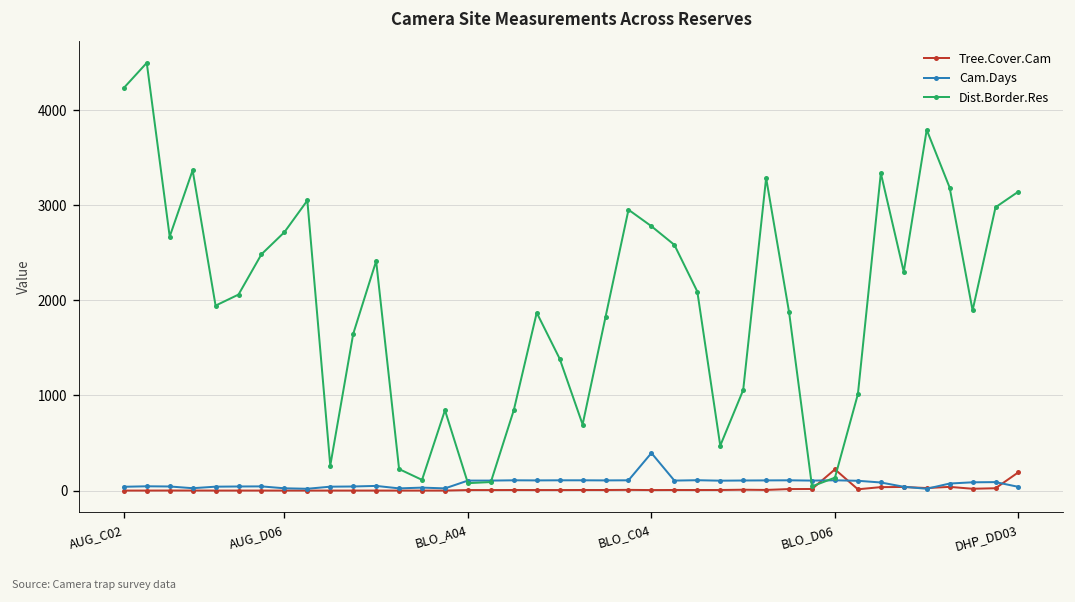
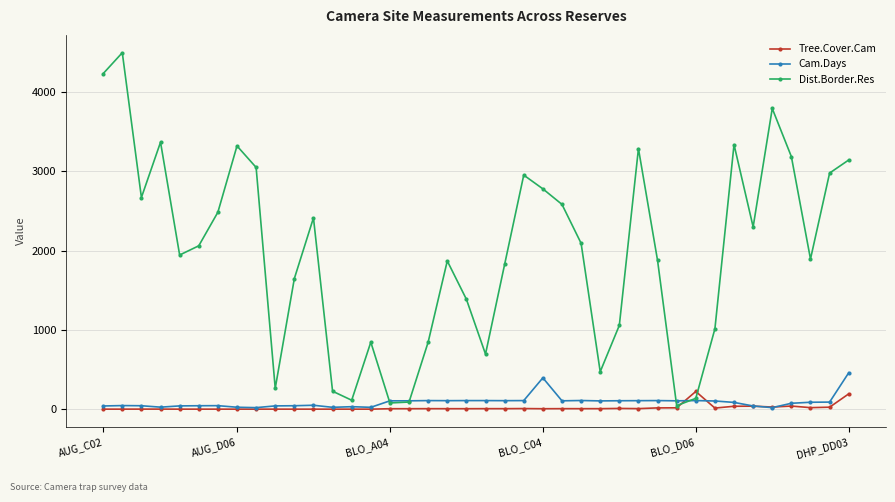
  {
    "Tree.Cover.Cam": {
      "AUG_C02": 0,
      "BLO_A04": 0,
      "BLO_C04": 0,
      "BLO_D06": 200,
      "DHP_DD03": 200
    },
    "Cam.Days": {
      "AUG_C02": 0,
      "BLO_C04": 400,
-     "DHP_DD03": 0
+     "DHP_DD03": 500
    },
    "Dist.Border.Res": {
      "AUG_C02": 4200,
-     "AUG_D06": 2700,
+     "AUG_D06": 3300,
      "BLO_C04": 2800,
      "DHP_DD03": 3100
    }
  }
